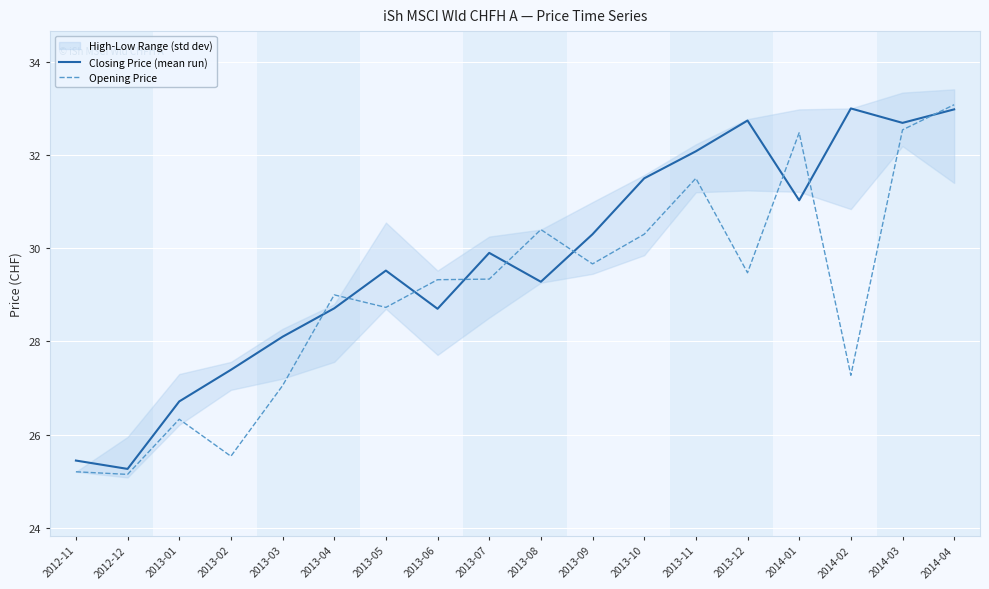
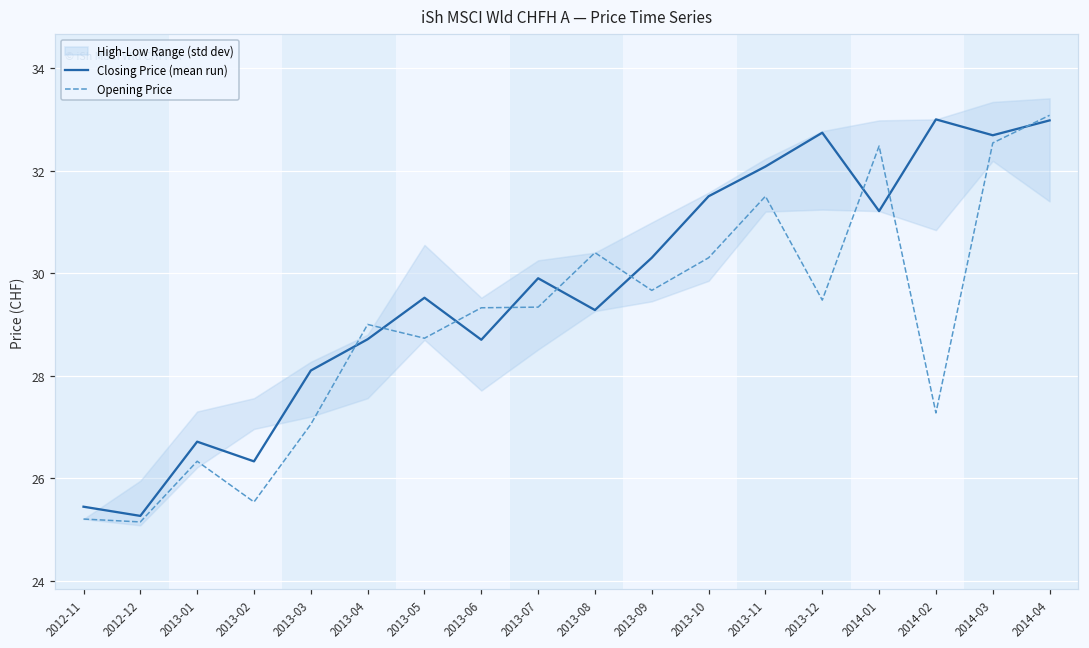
  {
    "Closing Price (mean run)": {
      "2012-11": 25.4,
      "2012-12": 25.3,
      "2013-01": 26.7,
-     "2013-02": 27.4,
+     "2013-02": 26.3,
      "2013-03": 28.1,
      "2013-04": 28.7,
      "2013-05": 29.5,
      "2013-06": 28.7,
      "2013-07": 29.9,
      "2013-08": 29.3,
      "2013-09": 30.3,
      "2013-10": 31.5,
      "2013-11": 32.1,
-     "2014-01": 31.0,
+     "2014-01": 31.2,
      "2014-03": 32.7,
      "2014-04": 33.0
    },
    "Opening Price": {
      "2012-12": 25.1,
      "2013-01": 26.3,
      "2013-02": 25.5,
      "2013-03": 27.1,
      "2013-04": 29.0,
      "2013-05": 28.7,
      "2013-06": 29.3,
      "2013-07": 29.3,
      "2013-09": 29.7,
      "2013-10": 30.3,
      "2013-11": 31.5,
      "2013-12": 29.5,
      "2014-01": 32.5,
      "2014-02": 27.3,
      "2014-03": 32.5,
      "2014-04": 33.1
    }
  }
